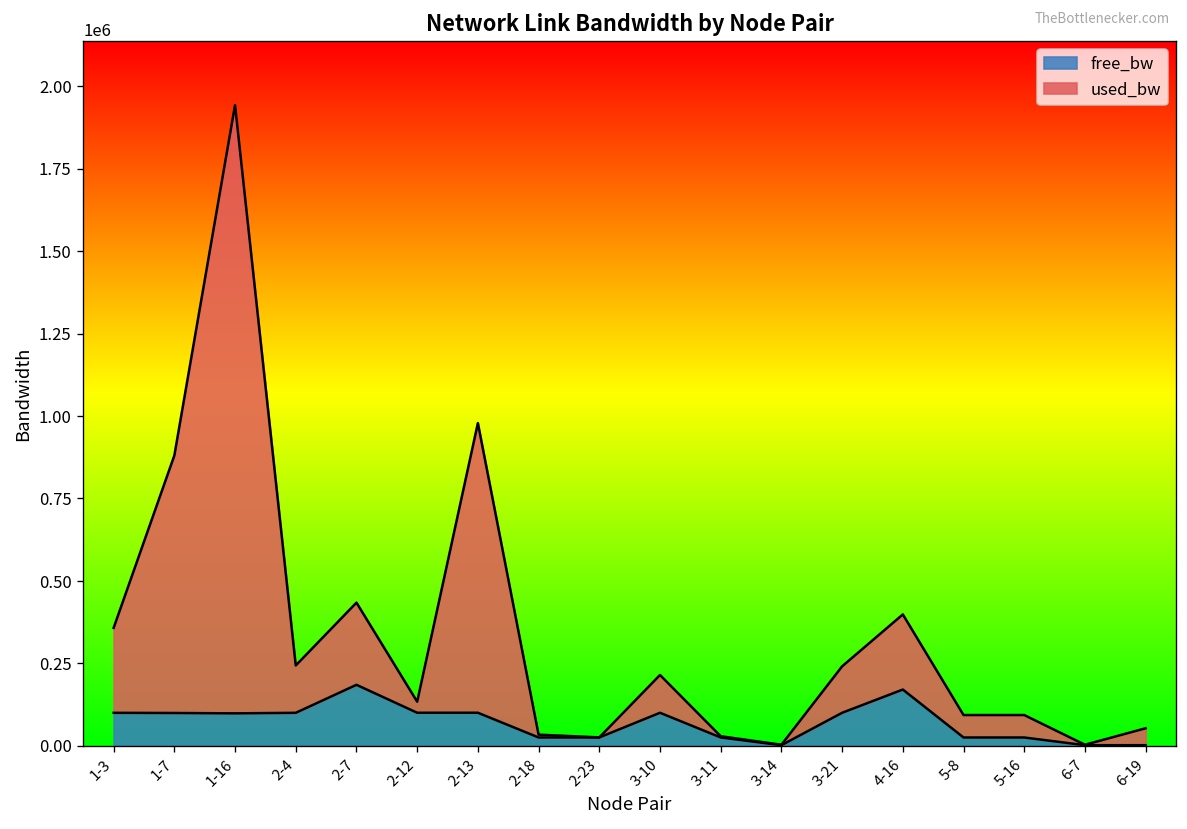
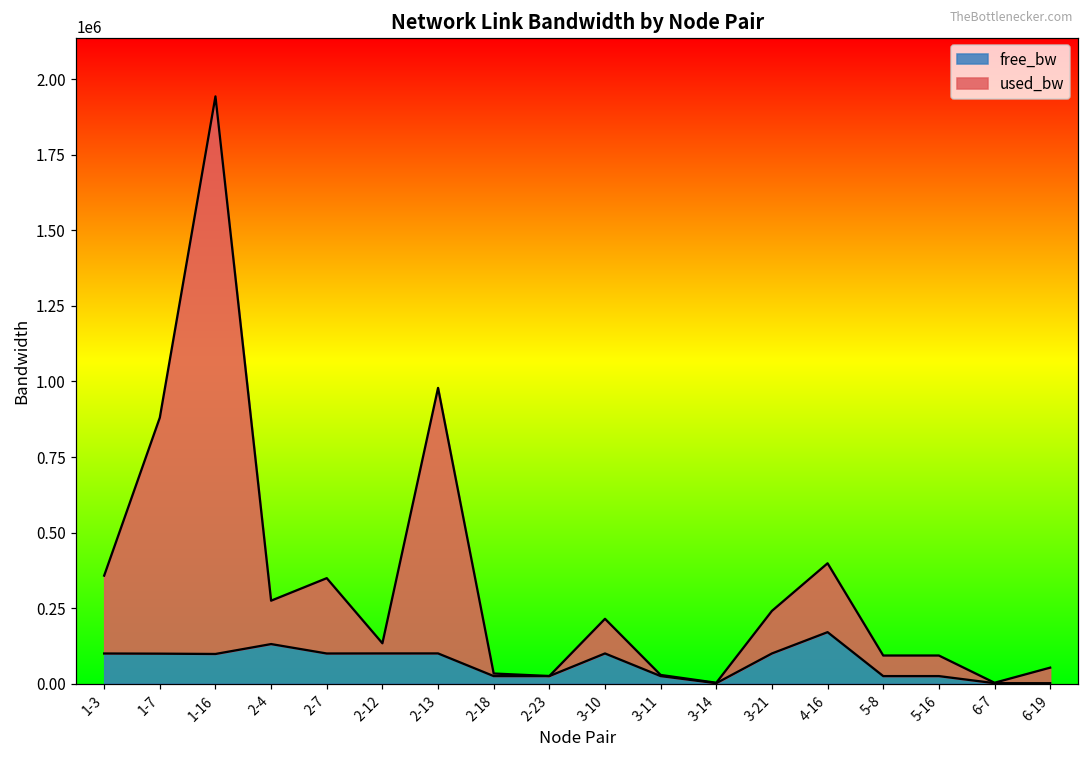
  {
    "free_bw": {
      "1-3": 100000,
      "1-7": 100000,
      "1-16": 100000,
-     "2-4": 100000,
-     "2-7": 180000,
+     "2-4": 130000,
+     "2-7": 100000,
      "2-12": 100000,
      "2-13": 100000,
      "3-10": 100000,
      "3-21": 100000,
      "4-16": 170000,
      "5-8": 20000,
      "5-16": 20000,
      "6-19": 0
    },
    "used_bw": {
      "1-3": 260000,
      "1-7": 780000,
      "1-16": 1840000,
      "2-4": 140000,
      "2-7": 250000,
      "2-12": 30000,
      "2-13": 880000,
      "3-10": 110000,
      "3-21": 140000,
      "4-16": 230000,
      "5-8": 70000,
      "5-16": 70000,
      "6-19": 50000
    }
  }
